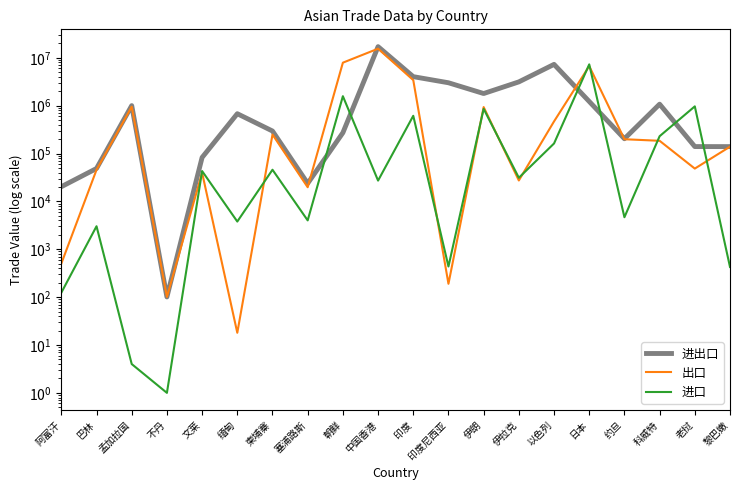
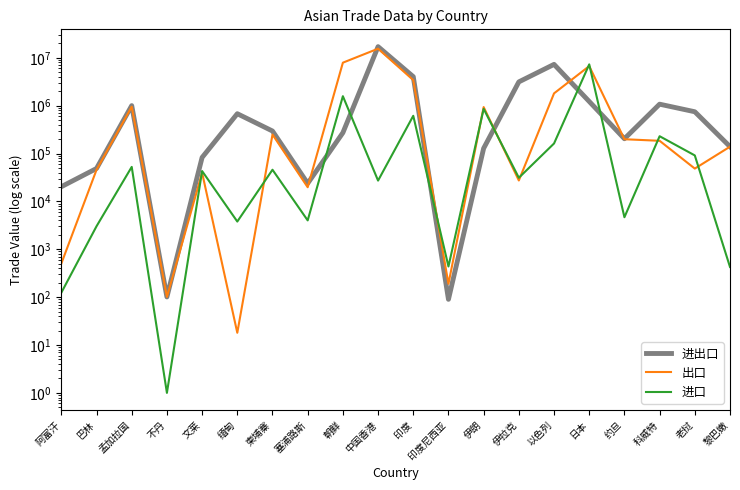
  {
    "进出口": {
      "阿富汗": 20000,
      "文莱": 80000,
      "缅甸": 700000,
      "柬埔寨": 300000,
      "塞浦路斯": 20000,
      "朝鲜": 300000,
      "印度": 4000000,
-     "印度尼西亚": 3000000,
-     "伊朗": 1800000,
+     "印度尼西亚": 90,
+     "伊朗": 130000,
      "伊拉克": 3000000,
      "以色列": 7000000,
      "日本": 1200000,
      "科威特": 1100000,
-     "老挝": 140000
+     "老挝": 700000
    },
    "出口": {
      "阿富汗": 500,
      "缅甸": 18,
      "柬埔寨": 200000,
      "塞浦路斯": 20000,
      "朝鲜": 8000000,
      "印度": 3000000,
      "印度尼西亚": 190,
      "伊拉克": 30000,
-     "以色列": 500000,
+     "以色列": 1800000,
      "科威特": 180000,
      "老挝": 50000
    },
    "进口": {
      "阿富汗": 120,
      "巴林": 3000,
-     "孟加拉国": 4,
+     "孟加拉国": 50000,
      "不丹": 1,
      "缅甸": 4000,
      "柬埔寨": 50000,
      "塞浦路斯": 4000,
      "朝鲜": 1600000,
      "中国香港": 30000,
      "印度": 600000,
      "印度尼西亚": 400,
      "伊拉克": 30000,
      "以色列": 160000,
      "约旦": 5000,
      "科威特": 200000,
-     "老挝": 1000000,
+     "老挝": 90000,
      "黎巴嫩": 400
    }
  }
